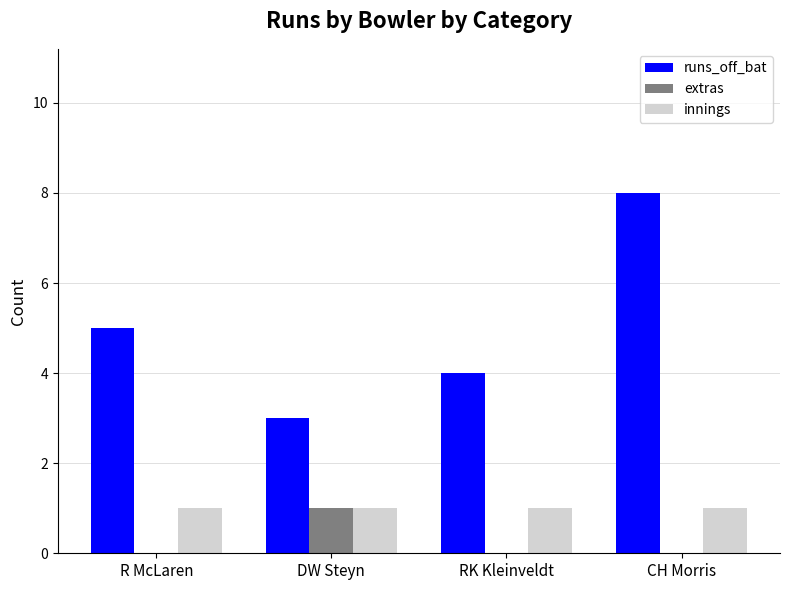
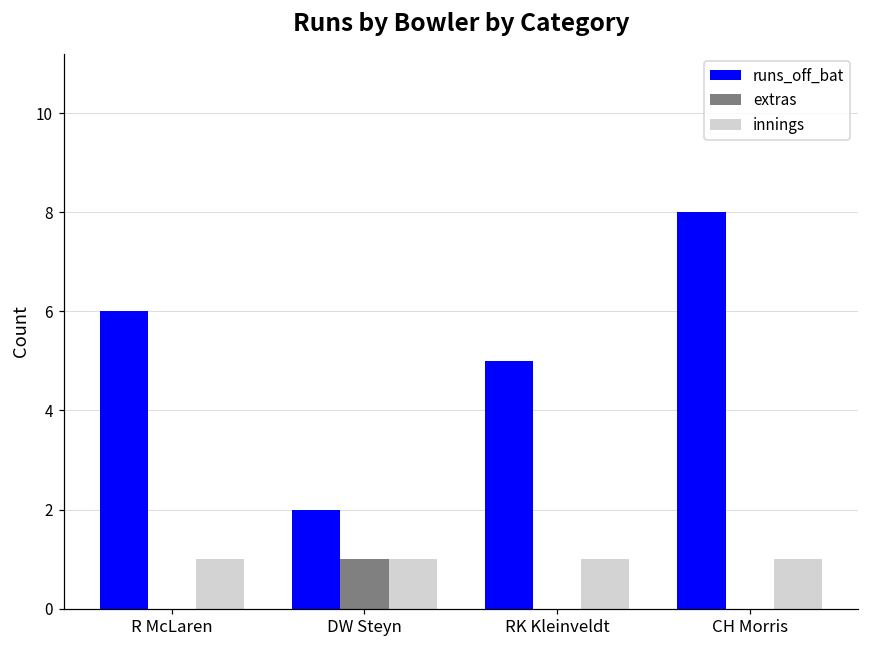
  {
    "runs_off_bat": {
-     "R McLaren": 5,
-     "DW Steyn": 3,
-     "RK Kleinveldt": 4,
+     "R McLaren": 6,
+     "DW Steyn": 2,
+     "RK Kleinveldt": 5,
      "CH Morris": 8
    },
    "extras": {
      "R McLaren": 0,
      "DW Steyn": 1,
      "RK Kleinveldt": 0,
      "CH Morris": 0
    },
    "innings": {
      "R McLaren": 1,
      "DW Steyn": 1,
      "RK Kleinveldt": 1,
      "CH Morris": 1
    }
  }
